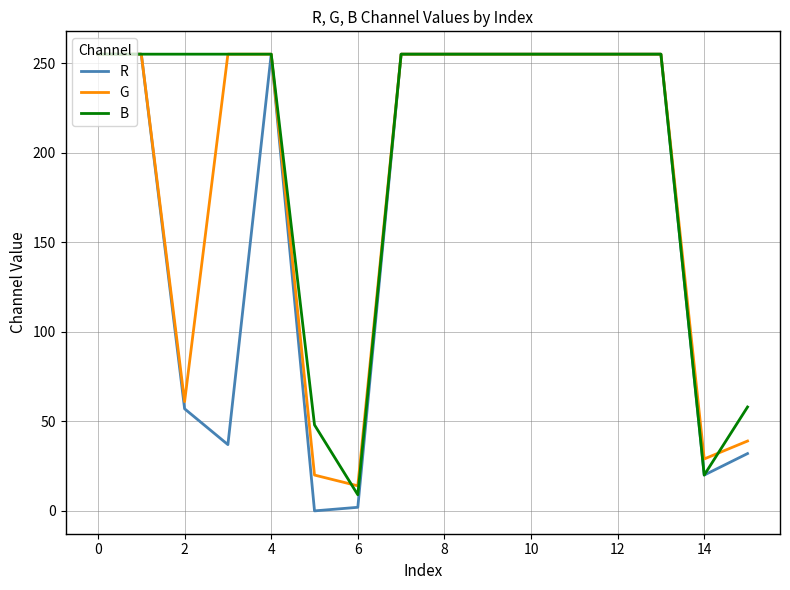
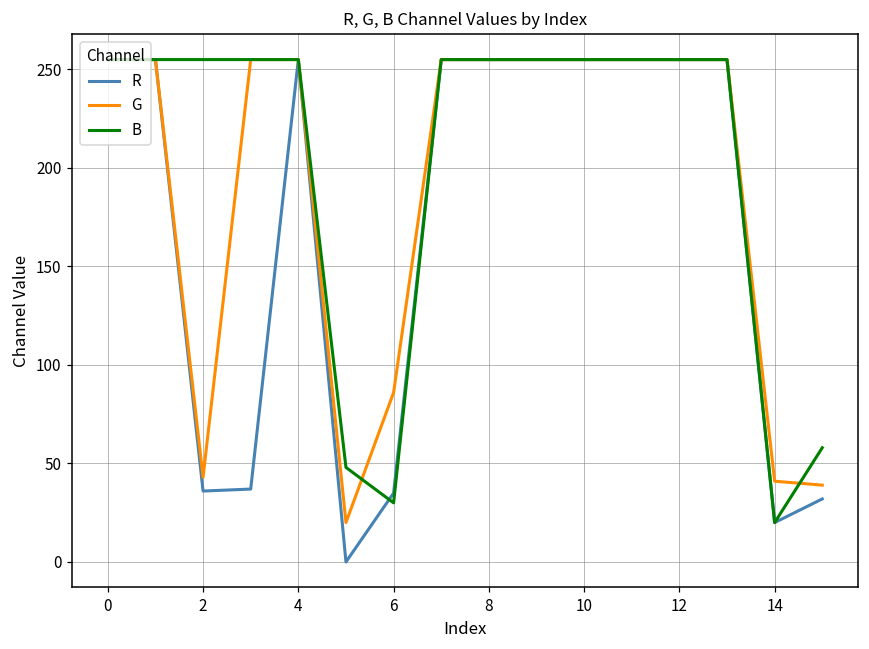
  {
    "R": {
-     "2": 57,
-     "6": 2
+     "2": 36,
+     "6": 35
    },
    "G": {
-     "2": 61,
-     "6": 14,
-     "14": 29
+     "2": 43,
+     "6": 86,
+     "14": 41
    },
    "B": {
      "2": 255,
-     "6": 9
+     "6": 30
    }
  }
